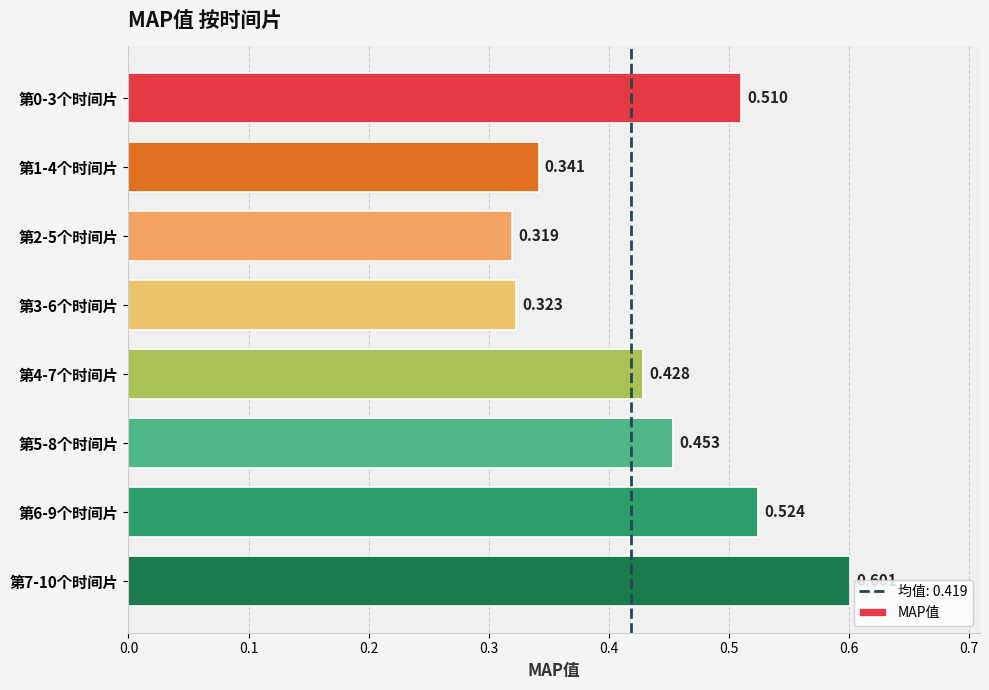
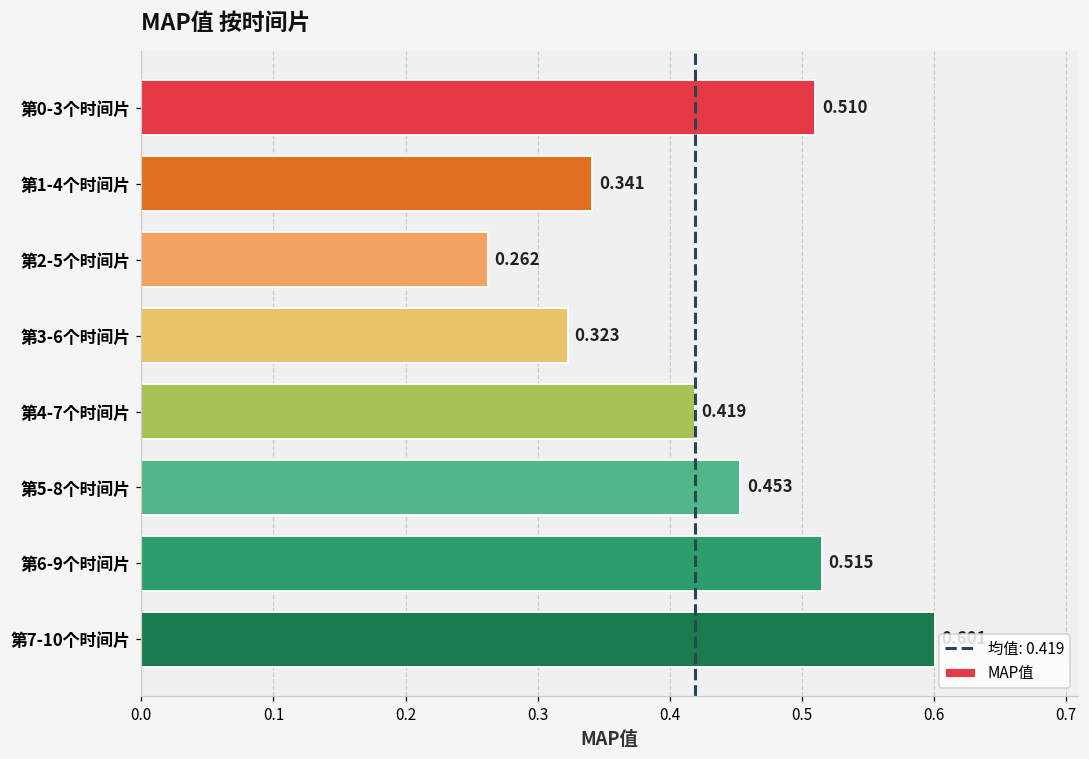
  {
    "第0-3个时间片": 0.510,
    "第1-4个时间片": 0.341,
-   "第2-5个时间片": 0.319,
+   "第2-5个时间片": 0.262,
    "第3-6个时间片": 0.323,
-   "第4-7个时间片": 0.428,
+   "第4-7个时间片": 0.419,
    "第5-8个时间片": 0.453,
-   "第6-9个时间片": 0.524
+   "第6-9个时间片": 0.515
  }
